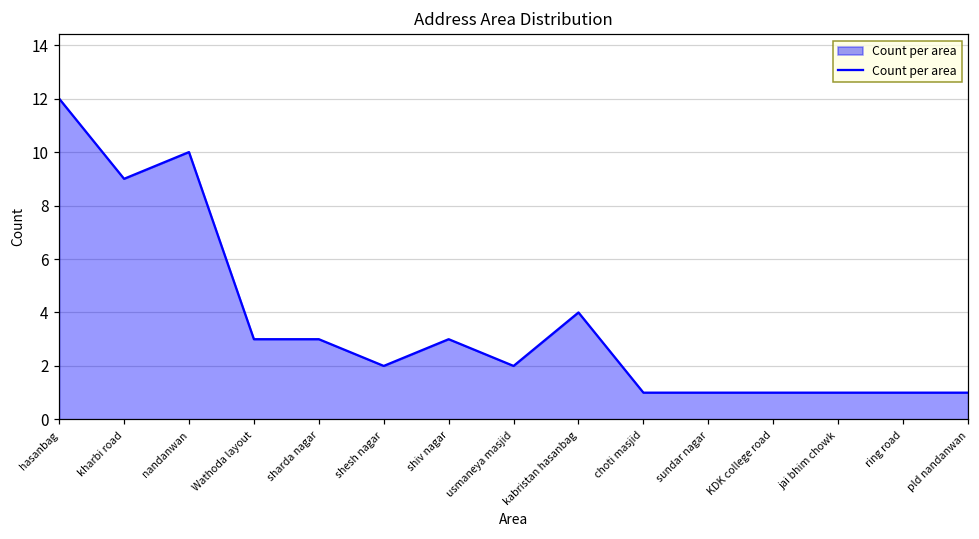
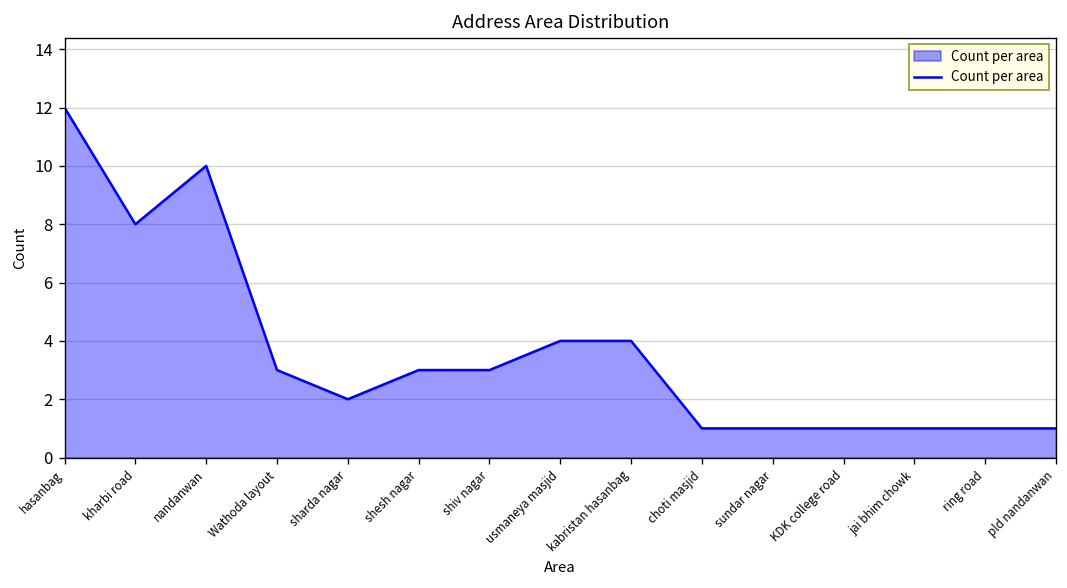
  {
    "hasanbag": 12,
-   "kharbi road": 9,
+   "kharbi road": 8,
    "nandanwan": 10,
    "Wathoda layout": 3,
-   "sharda nagar": 3,
-   "shesh nagar": 2,
+   "sharda nagar": 2,
+   "shesh nagar": 3,
    "shiv nagar": 3,
-   "usmaneya masjid": 2,
+   "usmaneya masjid": 4,
    "kabristan hasanbag": 4,
    "choti masjid": 1,
    "sundar nagar": 1,
    "KDK college road": 1,
    "jai bhim chowk": 1,
    "ring road": 1,
    "pld nandanwan": 1
  }
